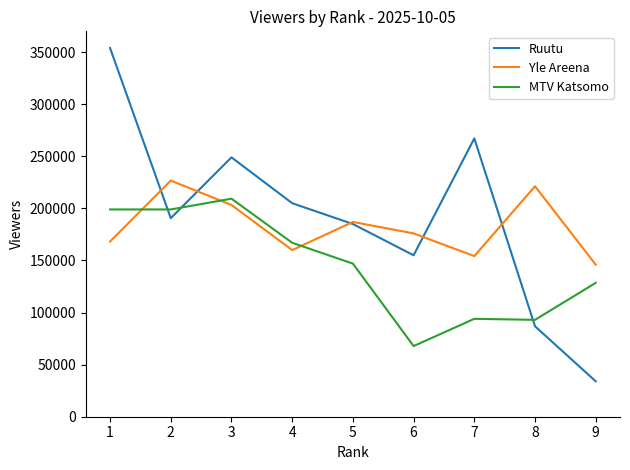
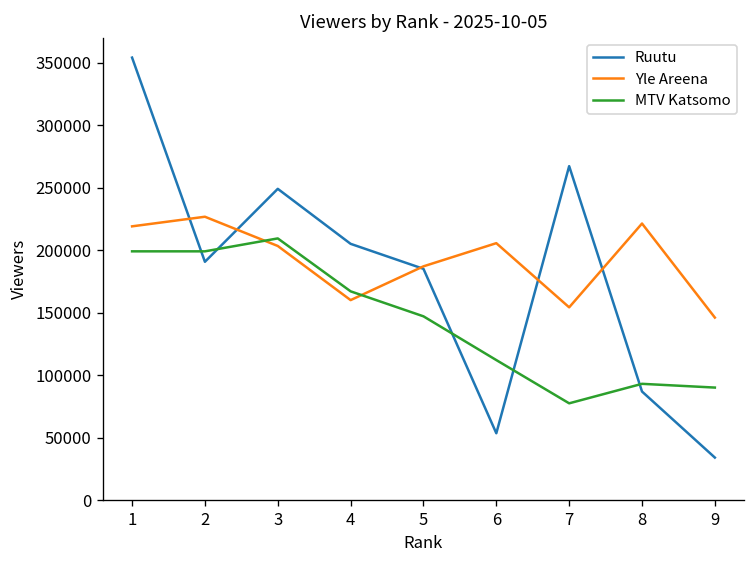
  {
    "Ruutu": {
      "1": 354000,
      "2": 191000,
      "3": 249000,
      "4": 205000,
-     "6": 155000,
+     "6": 53000,
      "7": 267000,
      "8": 87000,
      "9": 34000
    },
    "Yle Areena": {
-     "1": 168000,
+     "1": 219000,
      "2": 227000,
      "3": 203000,
      "4": 160000,
-     "6": 176000,
+     "6": 206000,
      "7": 154000,
      "8": 221000,
      "9": 146000
    },
    "MTV Katsomo": {
      "1": 199000,
      "2": 199000,
      "3": 209000,
      "4": 167000,
      "5": 147000,
-     "6": 68000,
-     "7": 94000,
+     "6": 112000,
+     "7": 77000,
      "8": 93000,
-     "9": 129000
+     "9": 90000
    }
  }
